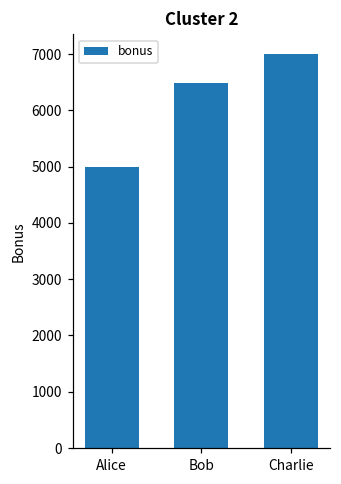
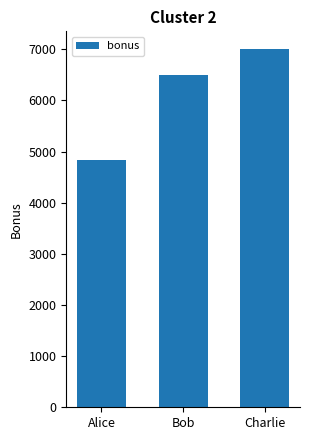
  {
-   "Alice": 5000,
+   "Alice": 4800,
    "Bob": 6500,
    "Charlie": 7000
  }
